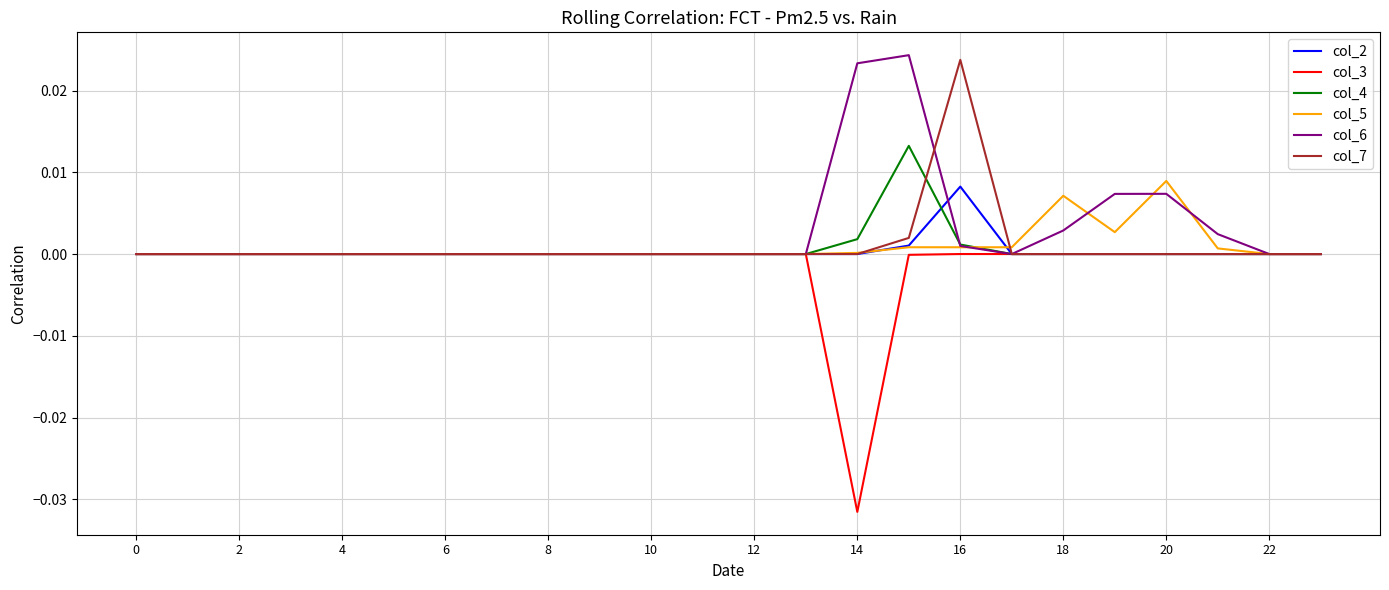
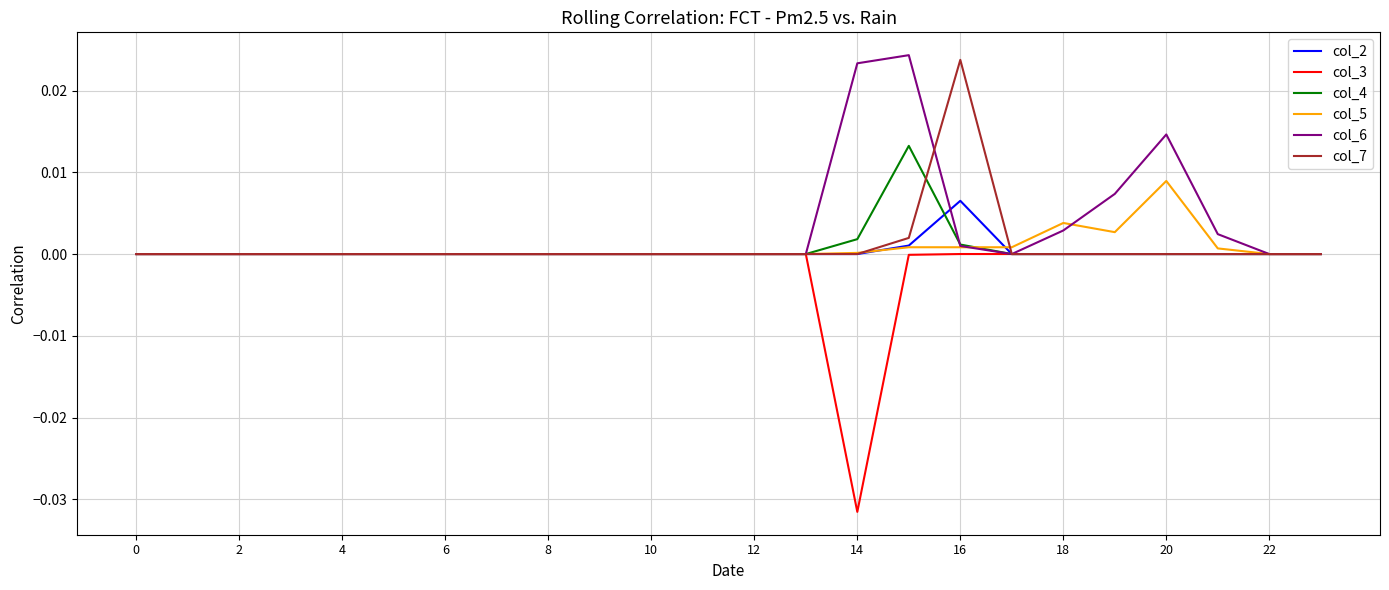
  {
    "col_2": {
-     "16": 0.008
+     "16": 0.007
    },
    "col_3": {
      "14": -0.032,
      "16": 0.000
    },
    "col_4": {
      "14": 0.002
    },
    "col_5": {
-     "18": 0.007,
+     "18": 0.004,
      "20": 0.009
    },
    "col_6": {
      "14": 0.023,
      "18": 0.003,
-     "20": 0.007
+     "20": 0.015
    },
    "col_7": {
      "16": 0.024
    }
  }
